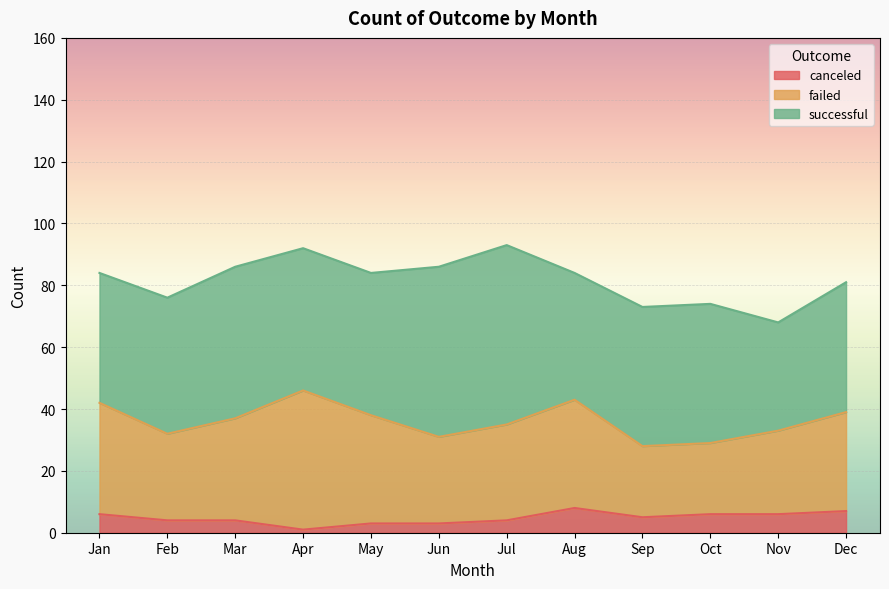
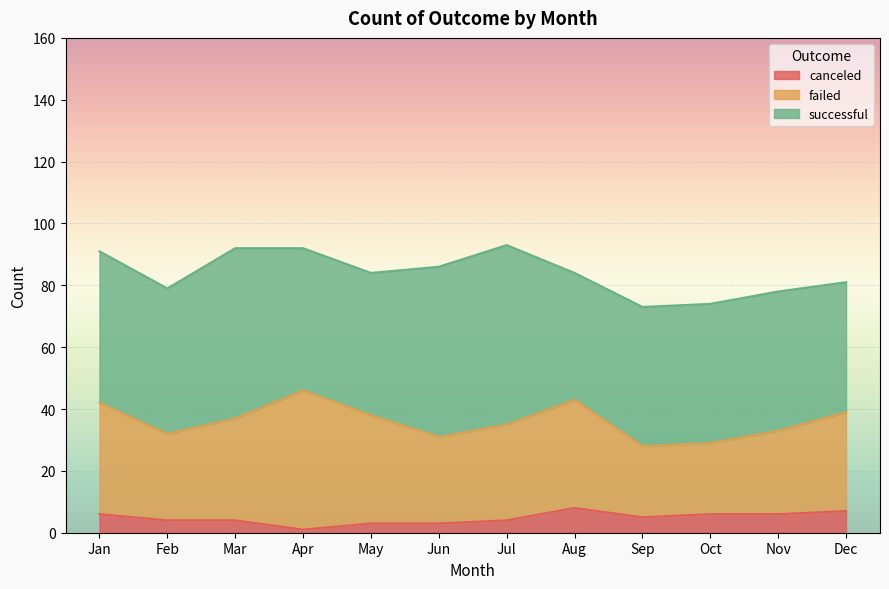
  {
    "canceled": {
      "Jan": 6,
      "Feb": 4,
      "Mar": 4,
      "Apr": 1,
      "May": 3,
      "Jun": 3,
      "Jul": 4,
      "Aug": 8,
      "Sep": 5,
      "Oct": 6,
      "Nov": 6,
      "Dec": 7
    },
    "failed": {
      "Jan": 36,
      "Feb": 28,
      "Mar": 33,
      "Apr": 45,
      "May": 35,
      "Jun": 28,
      "Jul": 31,
      "Aug": 35,
      "Sep": 23,
      "Oct": 23,
      "Nov": 27,
      "Dec": 32
    },
    "successful": {
-     "Jan": 42,
-     "Feb": 44,
-     "Mar": 49,
+     "Jan": 49,
+     "Feb": 47,
+     "Mar": 55,
      "Apr": 46,
      "May": 46,
      "Jun": 55,
      "Jul": 58,
      "Aug": 41,
      "Sep": 45,
      "Oct": 45,
-     "Nov": 35,
+     "Nov": 45,
      "Dec": 42
    }
  }
